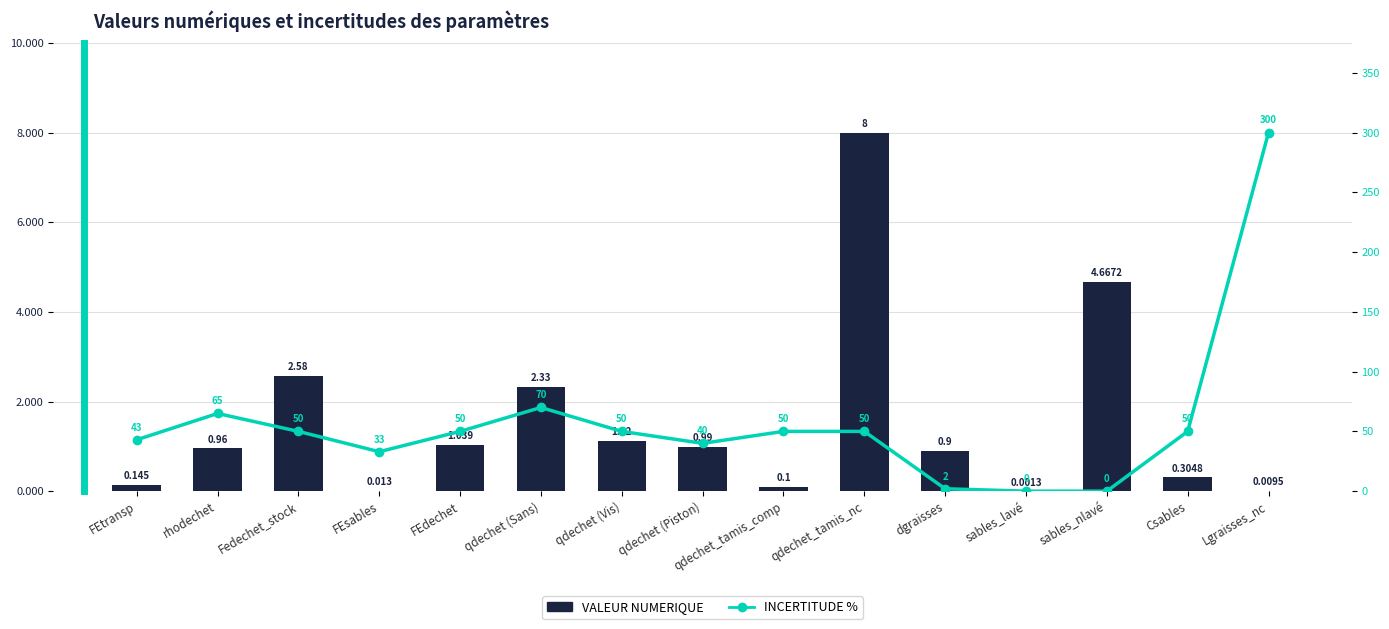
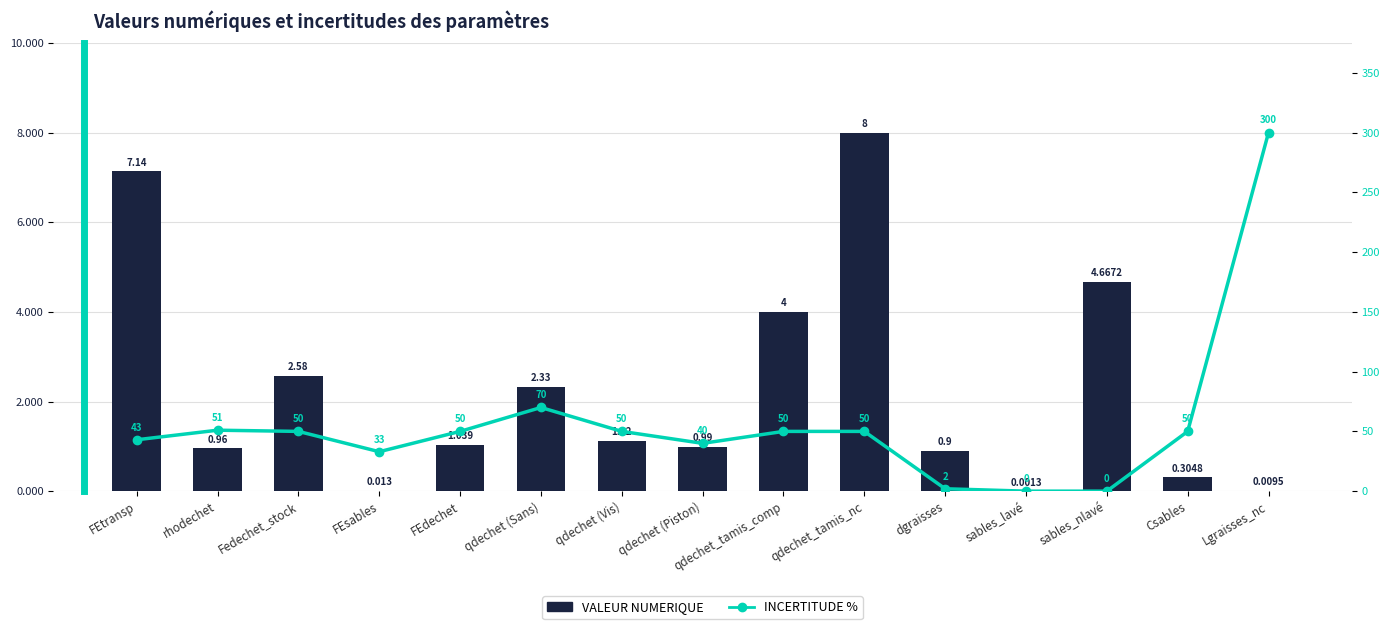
  {
    "VALEUR NUMERIQUE": {
-     "FEtransp": 0.145,
+     "FEtransp": 7.14,
      "rhodechet": 0.96,
      "Fedechet_stock": 2.58,
      "FEsables": 0.013,
      "qdechet (Sans)": 2.33,
-     "qdechet_tamis_comp": 0.1,
+     "qdechet_tamis_comp": 4,
      "qdechet_tamis_nc": 8,
      "dgraisses": 0.9,
      "sables_lavé": 0.0013,
      "sables_nlavé": 4.6672,
      "Csables": 0.3048,
      "Lgraisses_nc": 0.0095
    },
    "INCERTITUDE %": {
      "FEtransp": 43,
-     "rhodechet": 65,
+     "rhodechet": 51,
      "Fedechet_stock": 50,
      "FEsables": 33,
      "FEdechet": 50,
      "qdechet (Sans)": 70,
      "qdechet (Vis)": 50,
      "qdechet_tamis_comp": 50,
      "qdechet_tamis_nc": 50,
      "dgraisses": 2,
      "sables_nlavé": 0,
      "Csables": 50,
      "Lgraisses_nc": 300
    }
  }
